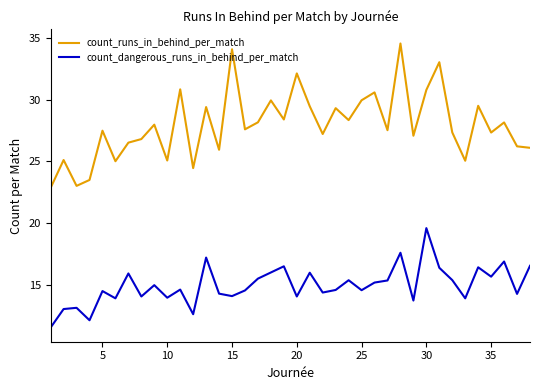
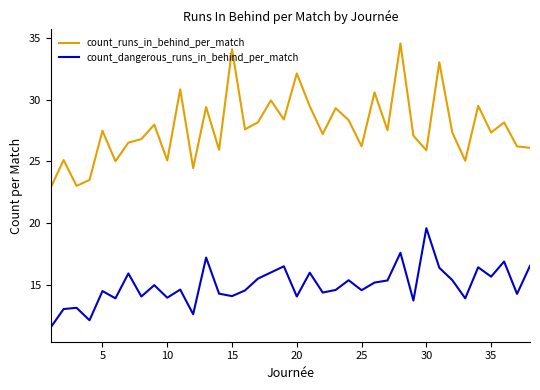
  {
    "count_runs_in_behind_per_match": {
      "5": 27.5,
      "10": 25.1,
      "15": 34.1,
      "20": 32.1,
-     "25": 30.0,
-     "30": 30.8,
+     "25": 26.2,
+     "30": 25.9,
      "35": 27.3
    },
    "count_dangerous_runs_in_behind_per_match": {
      "5": 14.5,
      "10": 13.9,
      "15": 14.1,
      "20": 14.0,
      "25": 14.5,
      "30": 19.6,
      "35": 15.6
    }
  }
